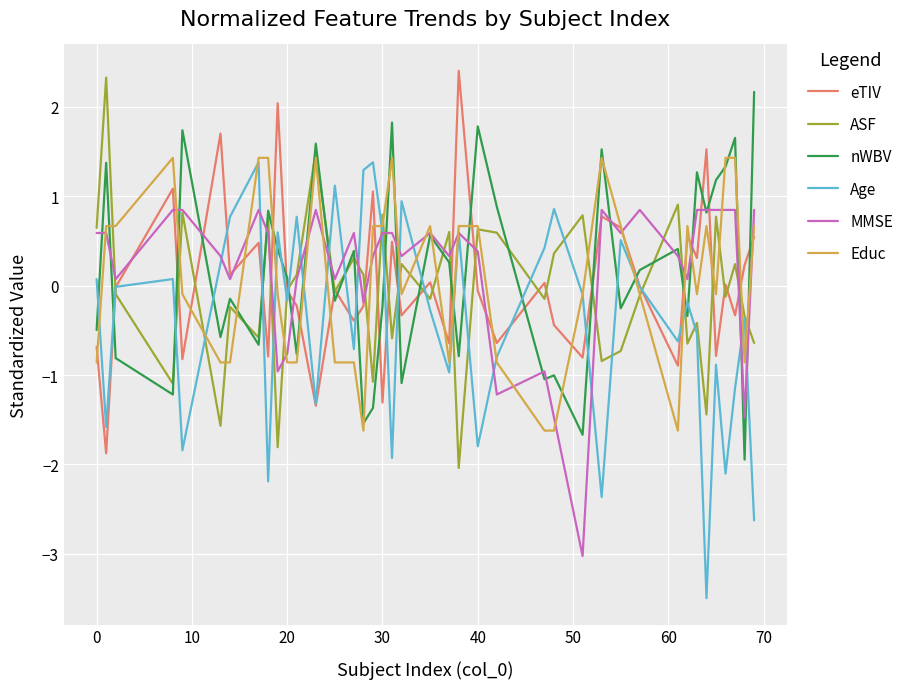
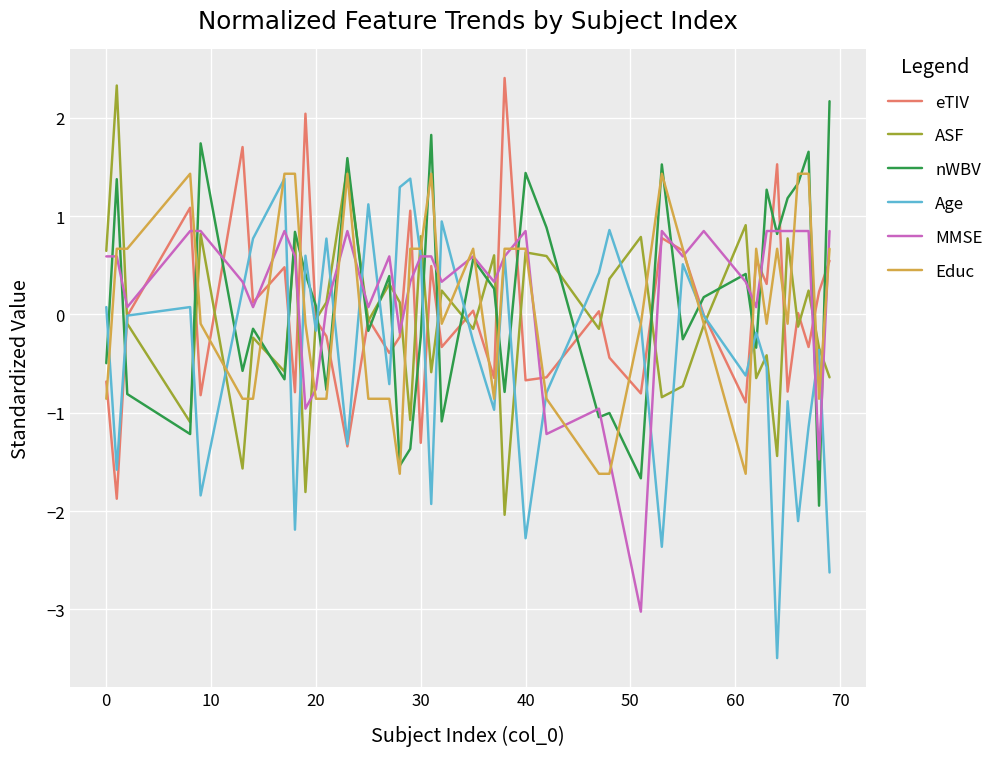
  {
    "eTIV": {
      "0": -0.7,
      "30": -1.3,
-     "40": -0.1
+     "40": -0.7
    },
    "nWBV": {
      "0": -0.5,
      "20": 0.1,
      "30": -0.2,
-     "40": 1.8
+     "40": 1.4
    },
    "Age": {
      "0": 0.1,
      "20": -0.2,
-     "40": -1.8
+     "40": -2.3
    },
    "MMSE": {
      "0": 0.6,
      "20": -0.8,
-     "40": 0.4
+     "40": 0.8
    }
  }
